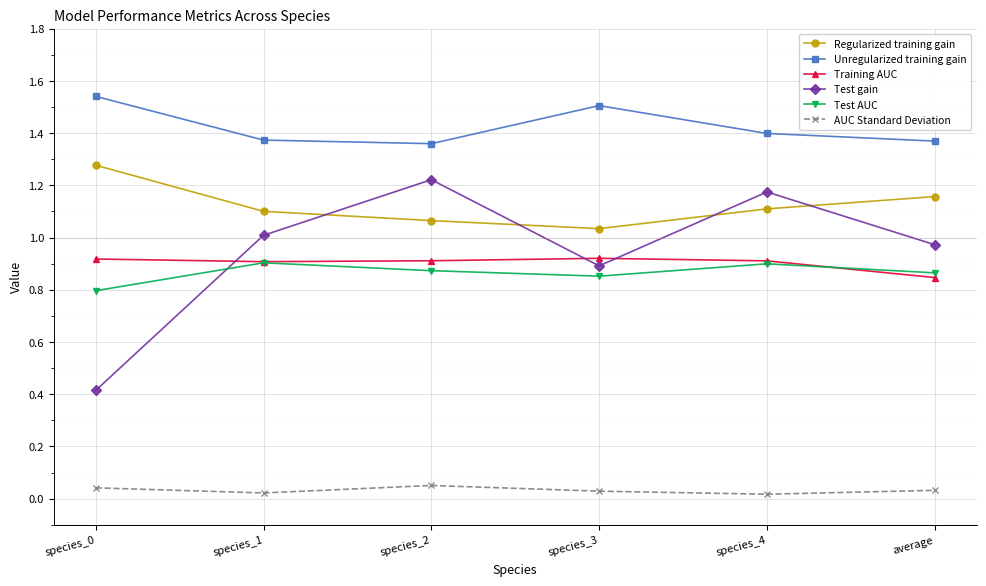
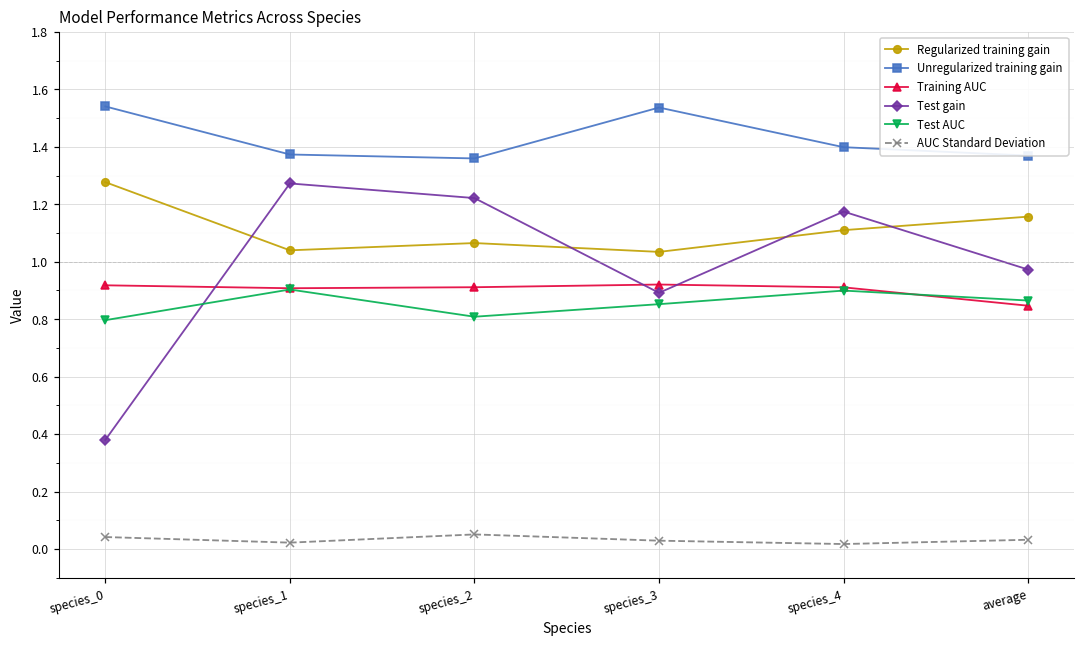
  {
    "Regularized training gain": {
      "species_0": 1.28,
-     "species_1": 1.10,
+     "species_1": 1.04,
      "species_2": 1.07,
      "species_3": 1.03,
      "species_4": 1.11,
      "average": 1.16
    },
    "Unregularized training gain": {
      "species_0": 1.54,
      "species_1": 1.37,
      "species_2": 1.36,
-     "species_3": 1.51,
+     "species_3": 1.54,
      "species_4": 1.40,
      "average": 1.37
    },
    "Training AUC": {
      "species_0": 0.92,
      "species_2": 0.91,
      "species_3": 0.92,
      "species_4": 0.91,
      "average": 0.85
    },
    "Test gain": {
-     "species_0": 0.41,
-     "species_1": 1.01,
+     "species_0": 0.38,
+     "species_1": 1.27,
      "species_2": 1.22,
      "species_3": 0.89,
      "species_4": 1.17,
      "average": 0.97
    },
    "Test AUC": {
      "species_0": 0.80,
-     "species_2": 0.87,
+     "species_2": 0.81,
      "species_3": 0.85,
      "species_4": 0.90,
      "average": 0.86
    },
    "AUC Standard Deviation": {
      "species_0": 0.04,
      "species_1": 0.02,
      "species_2": 0.05,
      "species_3": 0.03,
      "species_4": 0.02,
      "average": 0.03
    }
  }
